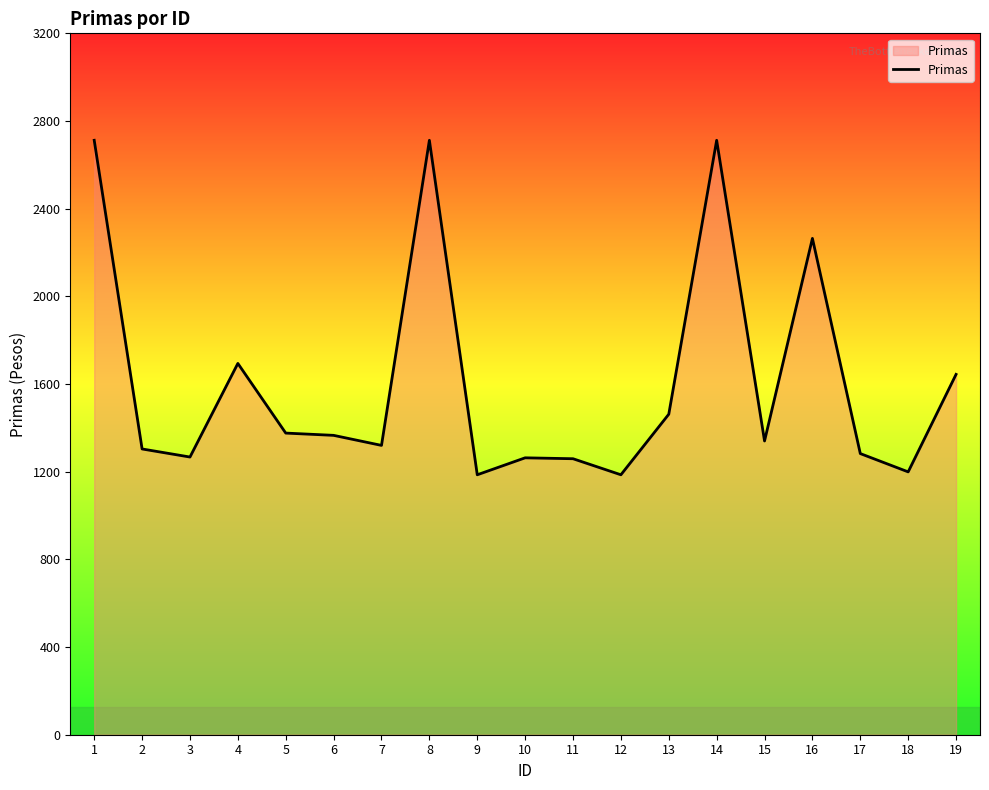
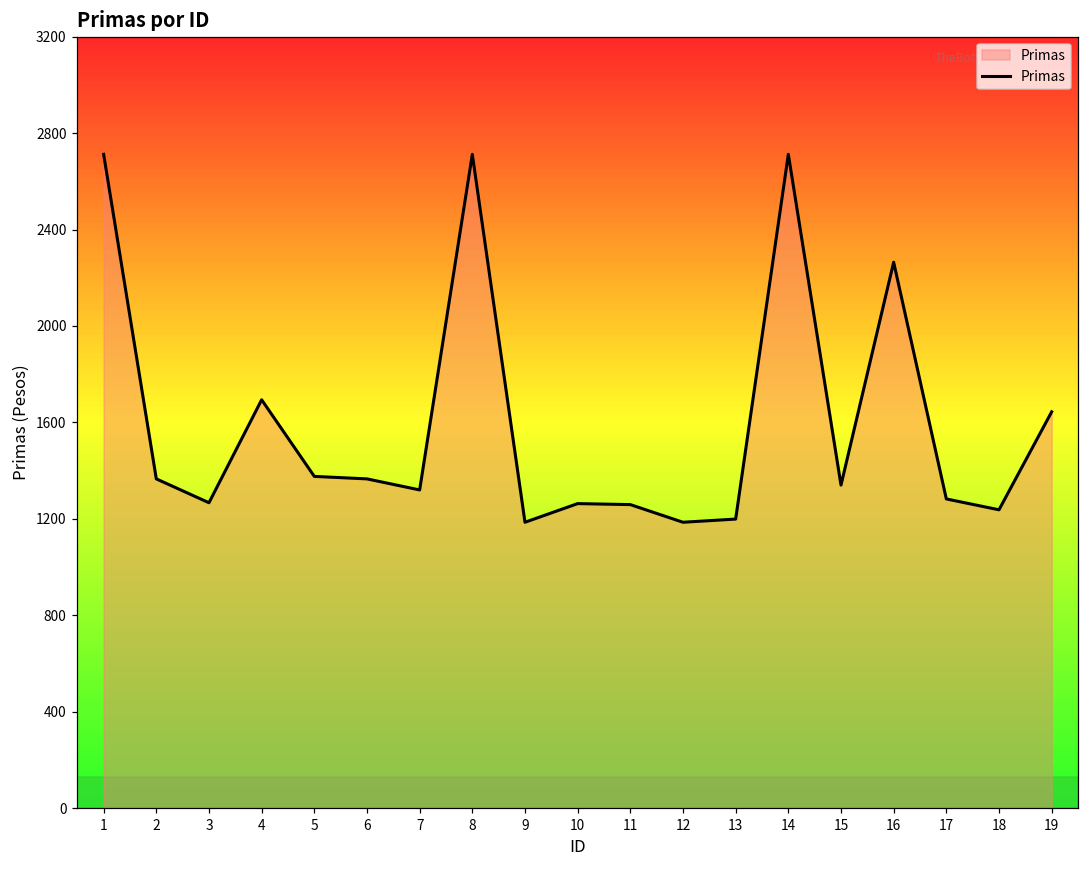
  {
    "1": 2710,
-   "2": 1300,
+   "2": 1370,
    "3": 1270,
    "4": 1690,
    "5": 1380,
    "6": 1370,
    "7": 1320,
    "8": 2710,
    "9": 1190,
    "10": 1260,
    "11": 1260,
    "12": 1190,
-   "13": 1460,
+   "13": 1200,
    "14": 2710,
    "15": 1340,
    "16": 2260,
    "17": 1280,
-   "18": 1200,
+   "18": 1240,
    "19": 1640
  }
